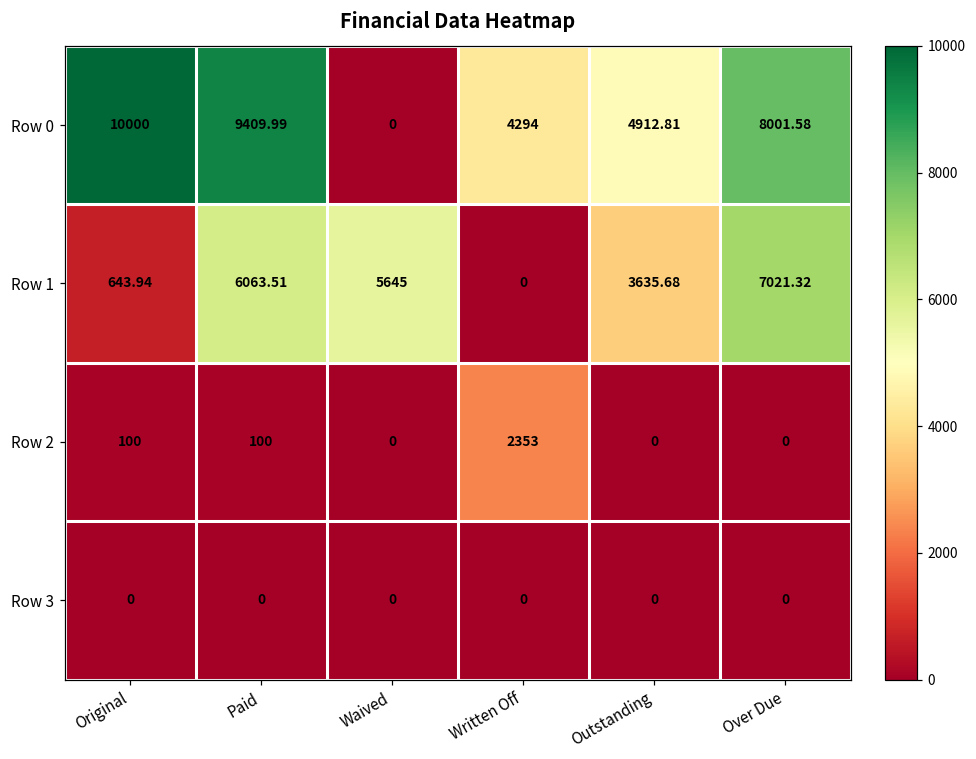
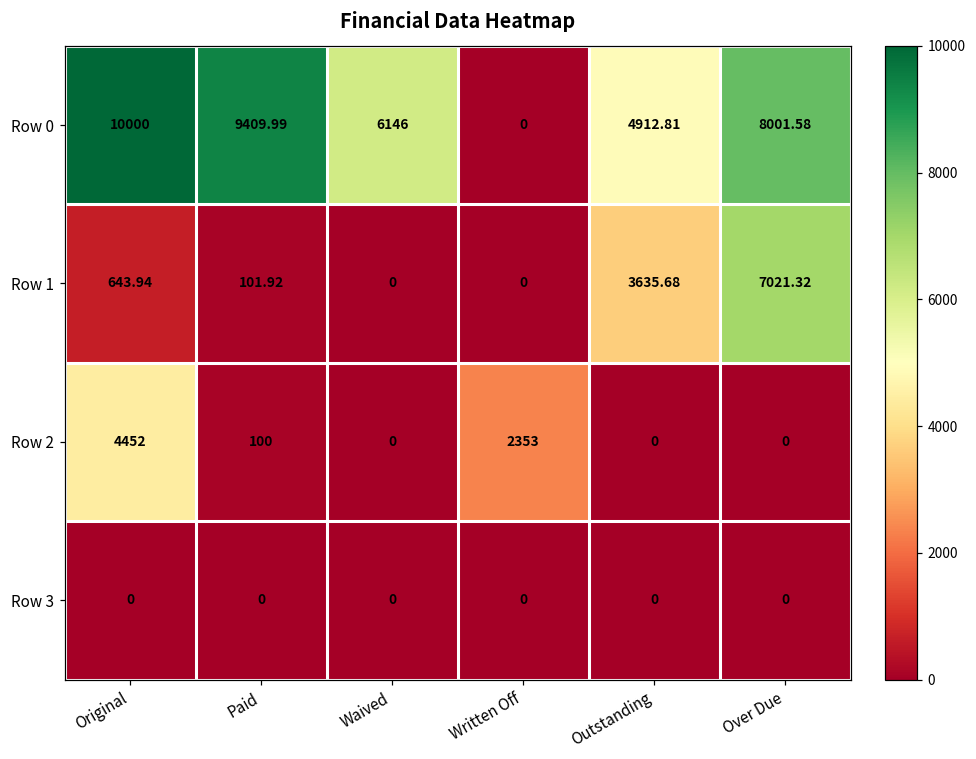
  {
    "Row 0": {
      "Original": 10000,
      "Paid": 9409.99,
-     "Waived": 0,
-     "Written Off": 4294,
+     "Waived": 6146,
+     "Written Off": 0,
      "Outstanding": 4912.81,
      "Over Due": 8001.58
    },
    "Row 1": {
      "Original": 643.94,
-     "Paid": 6063.51,
-     "Waived": 5645,
+     "Paid": 101.92,
+     "Waived": 0,
      "Written Off": 0,
      "Outstanding": 3635.68,
      "Over Due": 7021.32
    },
    "Row 2": {
-     "Original": 100,
+     "Original": 4452,
      "Paid": 100,
      "Waived": 0,
      "Written Off": 2353,
      "Outstanding": 0,
      "Over Due": 0
    },
    "Row 3": {
      "Original": 0,
      "Paid": 0,
      "Waived": 0,
      "Written Off": 0,
      "Outstanding": 0,
      "Over Due": 0
    }
  }
